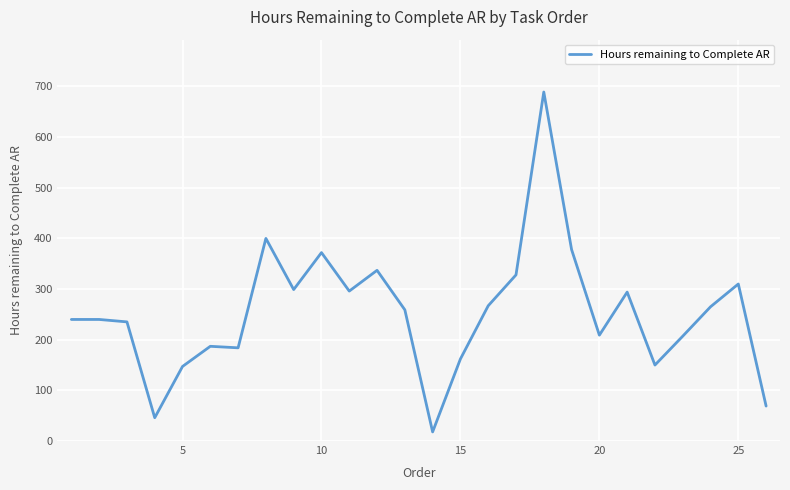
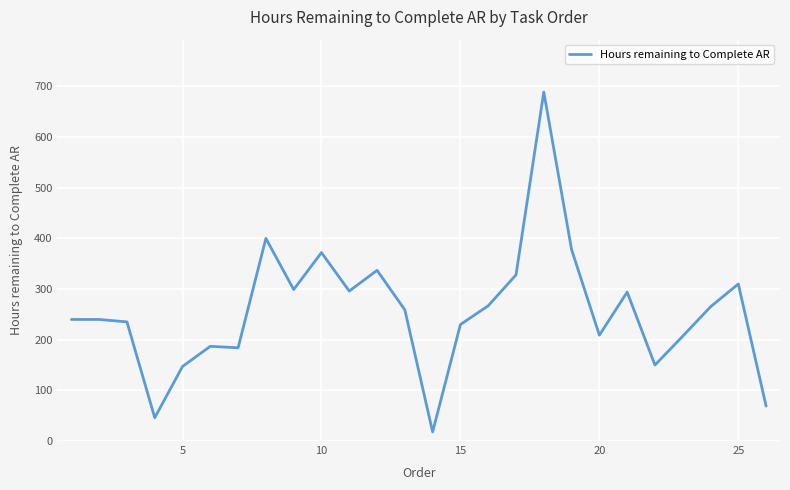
  {
    "5": 150,
    "10": 370,
-   "15": 160,
+   "15": 230,
    "20": 210,
    "25": 310
  }
